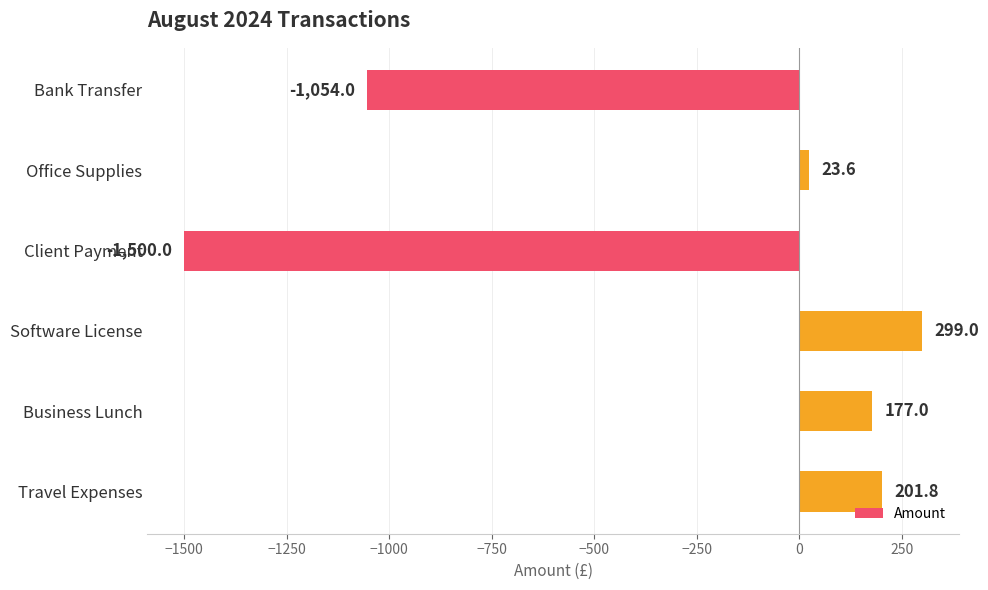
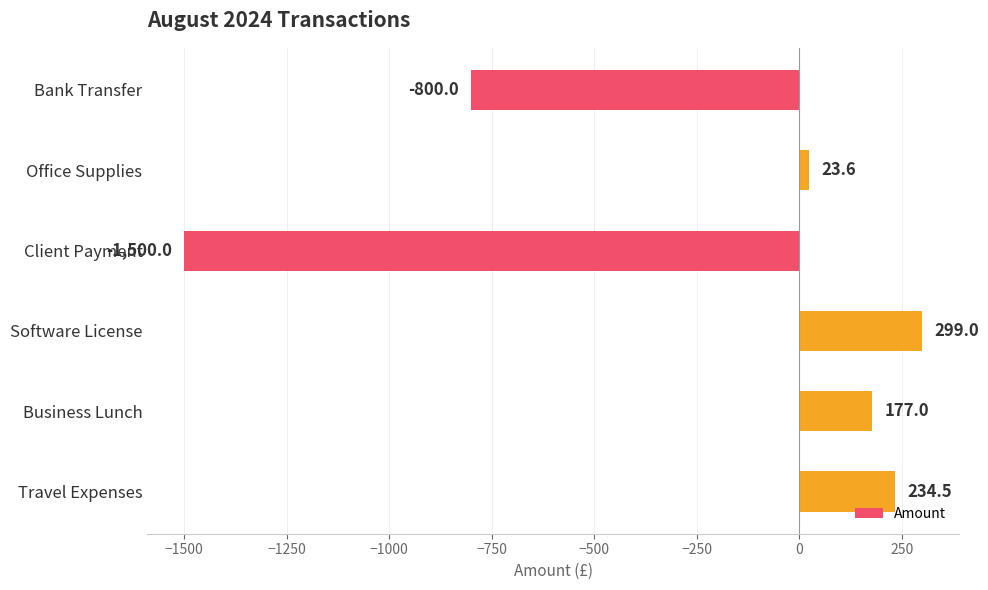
  {
-   "Bank Transfer": "-1,054.0",
+   "Bank Transfer": "-800.0",
    "Office Supplies": "23.6",
    "Client Payment": "-1,500.0",
    "Software License": "299.0",
    "Business Lunch": "177.0",
-   "Travel Expenses": "201.8"
+   "Travel Expenses": "234.5"
  }
